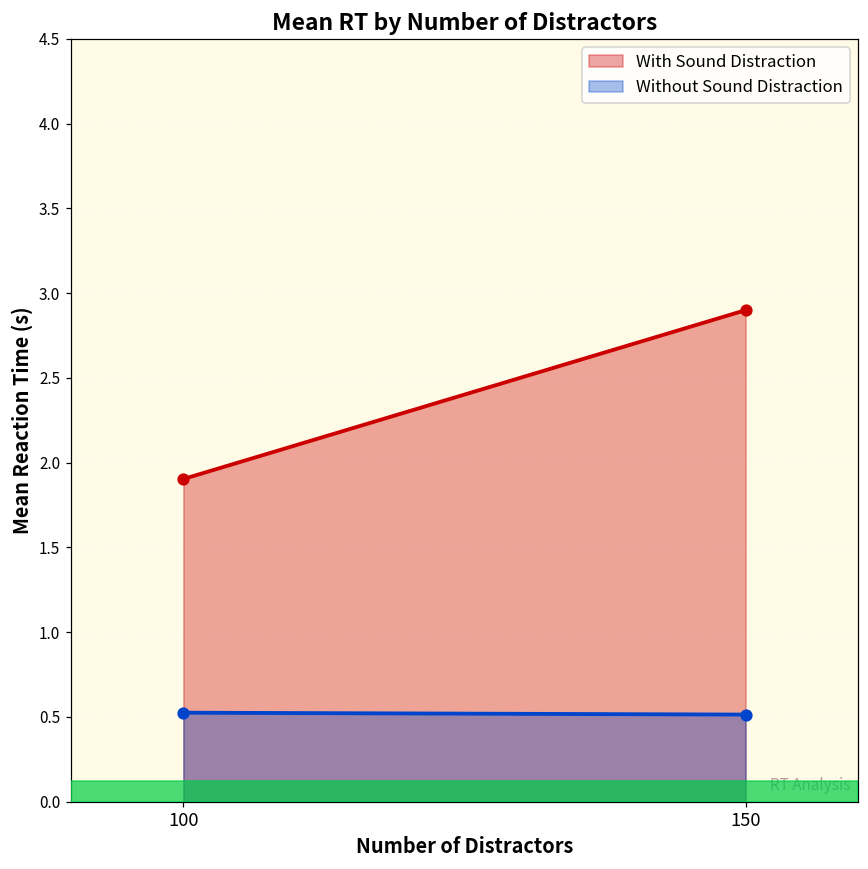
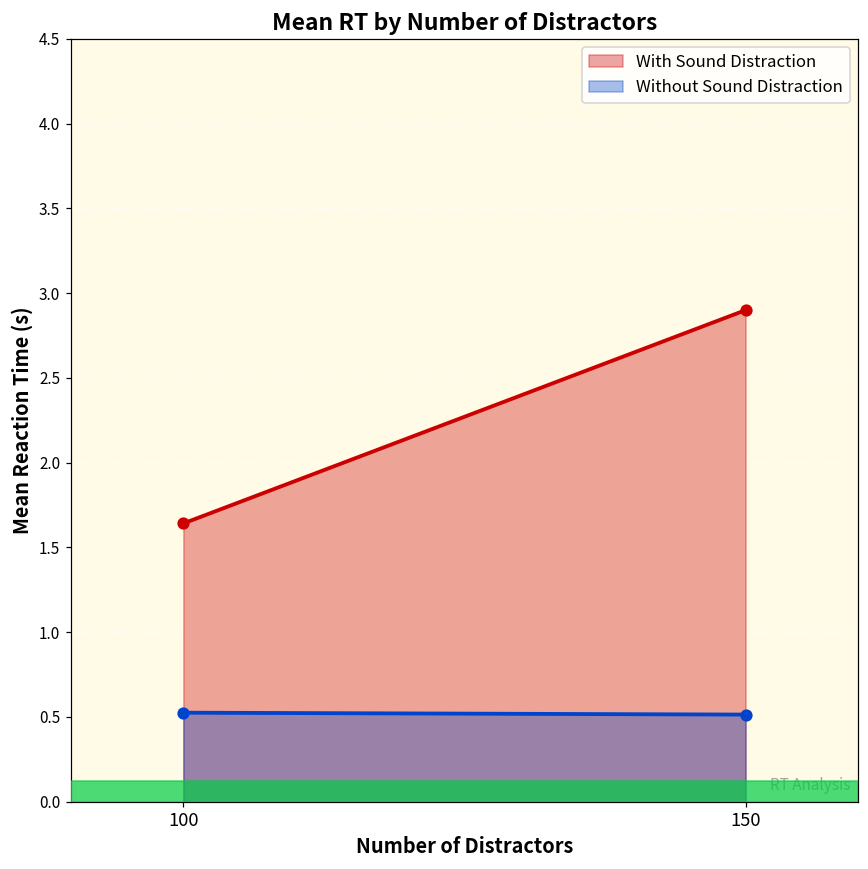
  {
    "With Sound Distraction": {
-     "100": 1.90,
+     "100": 1.64,
      "150": 2.90
    },
    "Without Sound Distraction": {
      "100": 0.52,
      "150": 0.51
    }
  }
